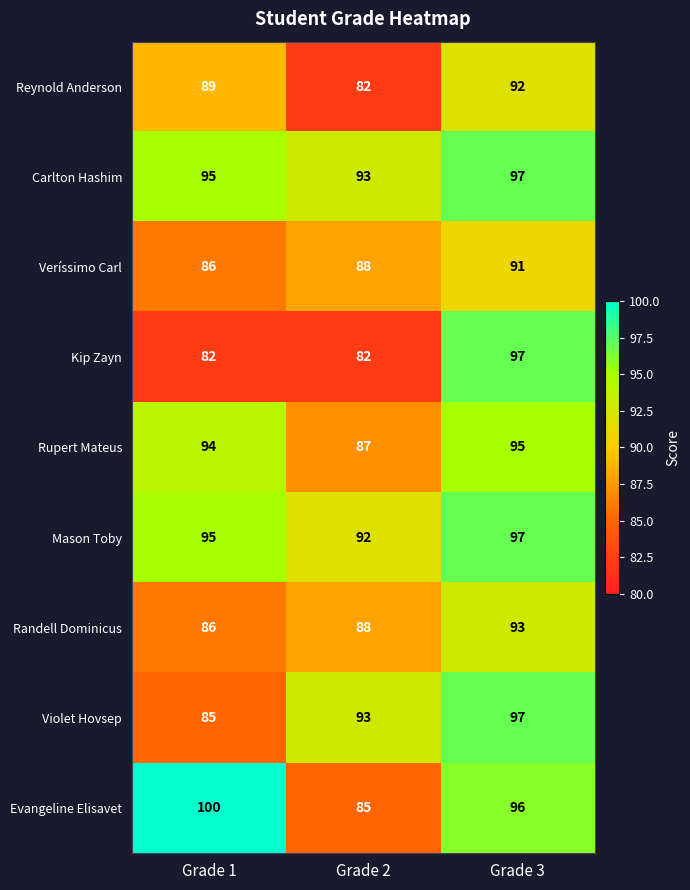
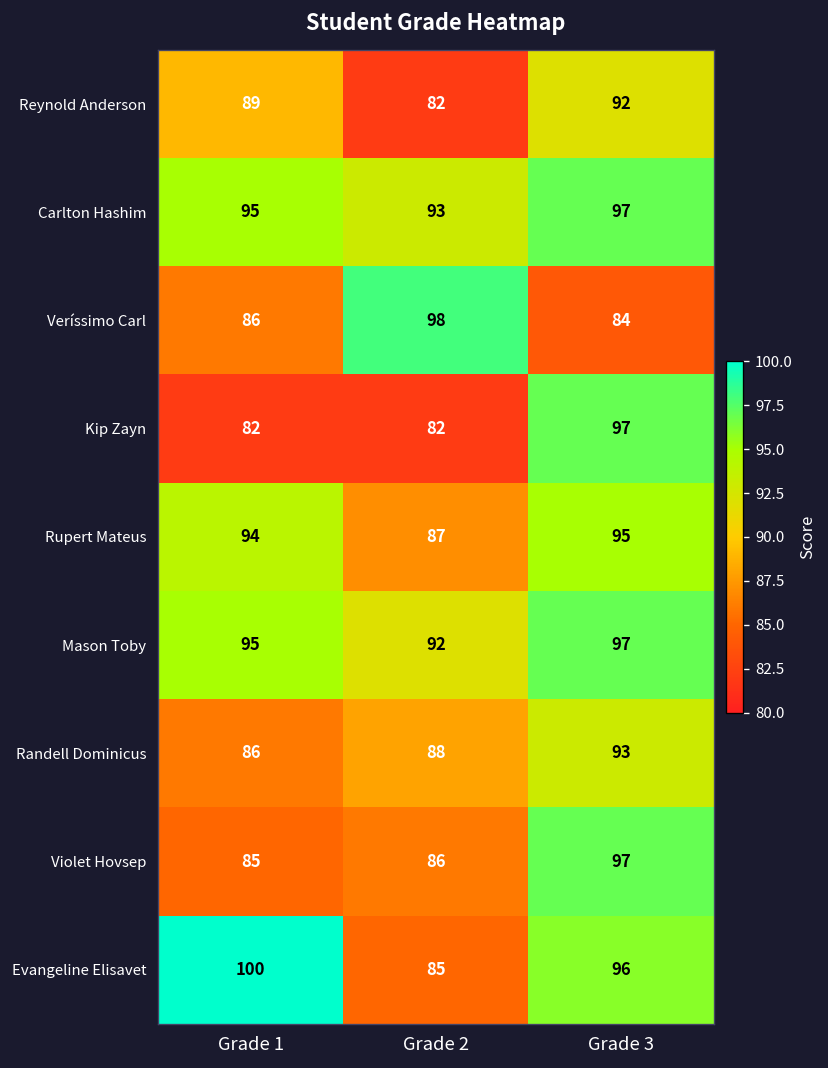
  {
    "Reynold Anderson": {
      "Grade 1": 89,
      "Grade 2": 82,
      "Grade 3": 92
    },
    "Carlton Hashim": {
      "Grade 1": 95,
      "Grade 2": 93,
      "Grade 3": 97
    },
    "Veríssimo Carl": {
      "Grade 1": 86,
-     "Grade 2": 88,
-     "Grade 3": 91
+     "Grade 2": 98,
+     "Grade 3": 84
    },
    "Kip Zayn": {
      "Grade 1": 82,
      "Grade 2": 82,
      "Grade 3": 97
    },
    "Rupert Mateus": {
      "Grade 1": 94,
      "Grade 2": 87,
      "Grade 3": 95
    },
    "Mason Toby": {
      "Grade 1": 95,
      "Grade 2": 92,
      "Grade 3": 97
    },
    "Randell Dominicus": {
      "Grade 1": 86,
      "Grade 2": 88,
      "Grade 3": 93
    },
    "Violet Hovsep": {
      "Grade 1": 85,
-     "Grade 2": 93,
+     "Grade 2": 86,
      "Grade 3": 97
    },
    "Evangeline Elisavet": {
      "Grade 1": 100,
      "Grade 2": 85,
      "Grade 3": 96
    }
  }
